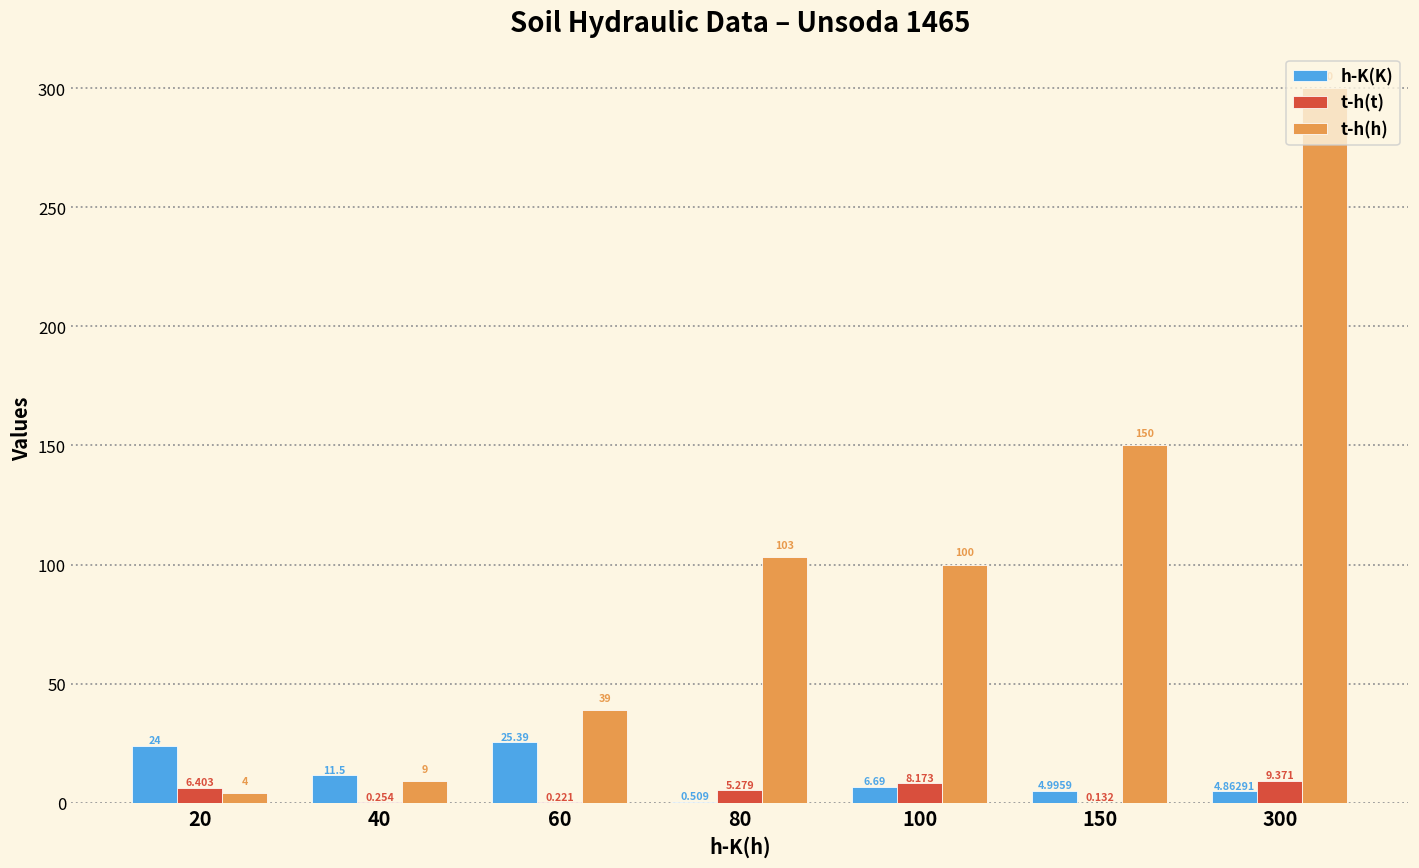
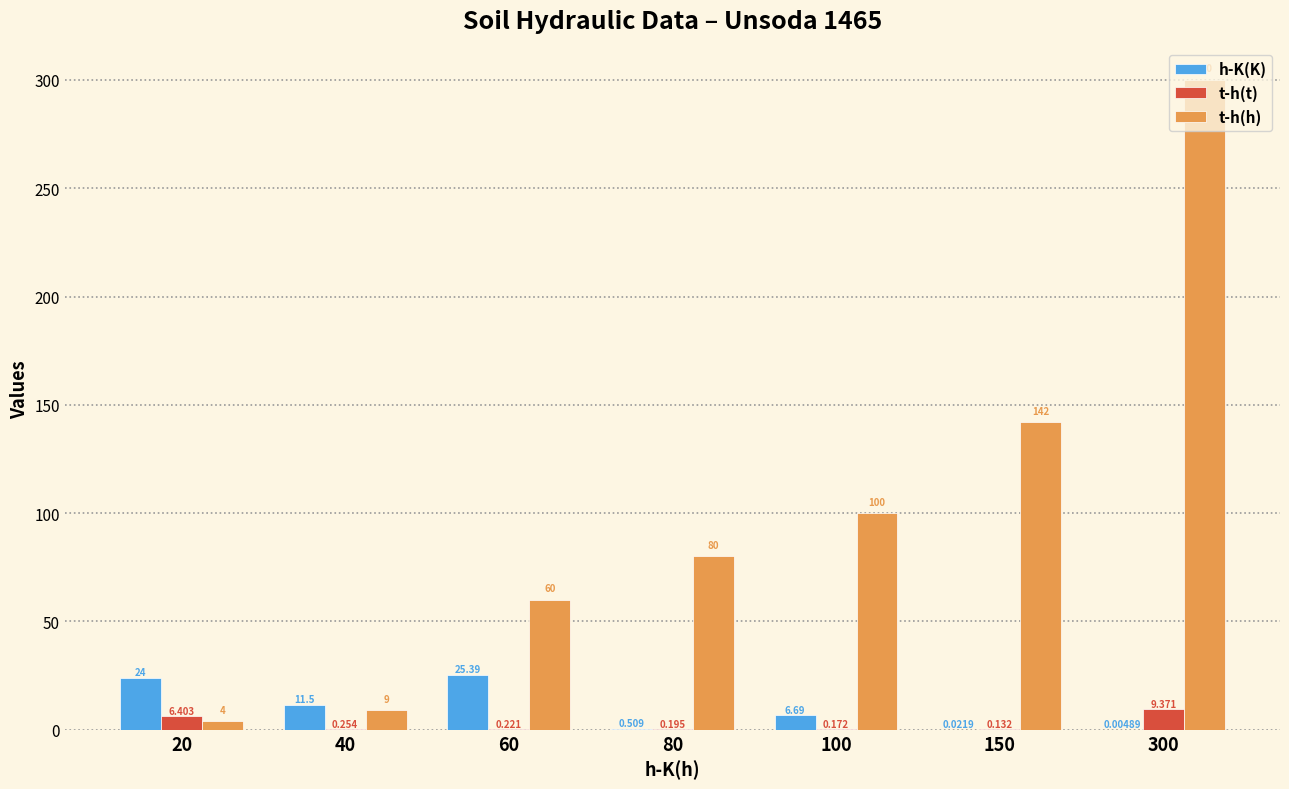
  {
    "h-K(K)": {
      "20": 24,
      "40": 11.5,
      "60": 25.39,
      "80": 0.509,
      "100": 6.69,
-     "150": 4.9959,
-     "300": 4.86291
+     "150": 0.0219,
+     "300": 0.00489
    },
    "t-h(t)": {
      "20": 6.403,
      "40": 0.254,
      "60": 0.221,
-     "80": 5.279,
-     "100": 8.173,
+     "80": 0.195,
+     "100": 0.172,
      "150": 0.132,
      "300": 9.371
    },
    "t-h(h)": {
      "20": 4,
      "40": 9,
-     "60": 39,
-     "80": 103,
+     "60": 60,
+     "80": 80,
      "100": 100,
-     "150": 150
+     "150": 142
    }
  }
